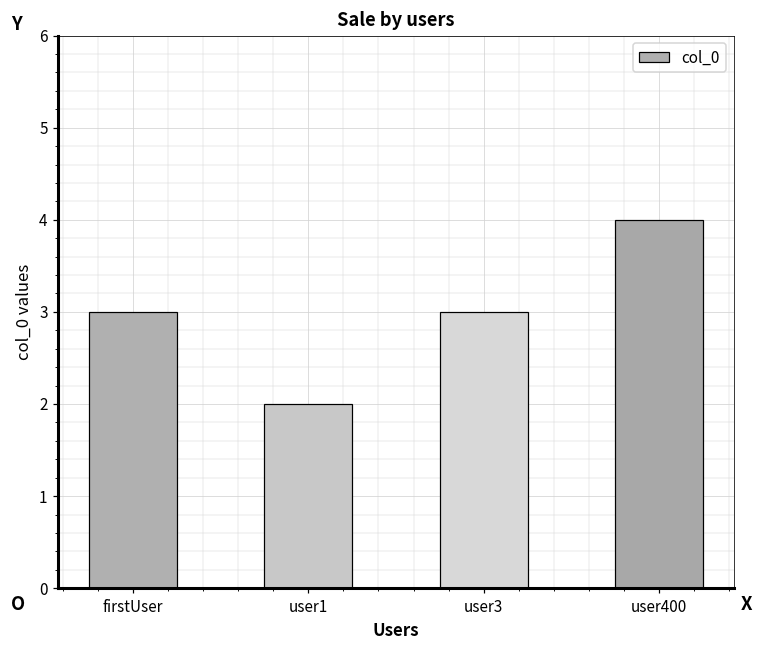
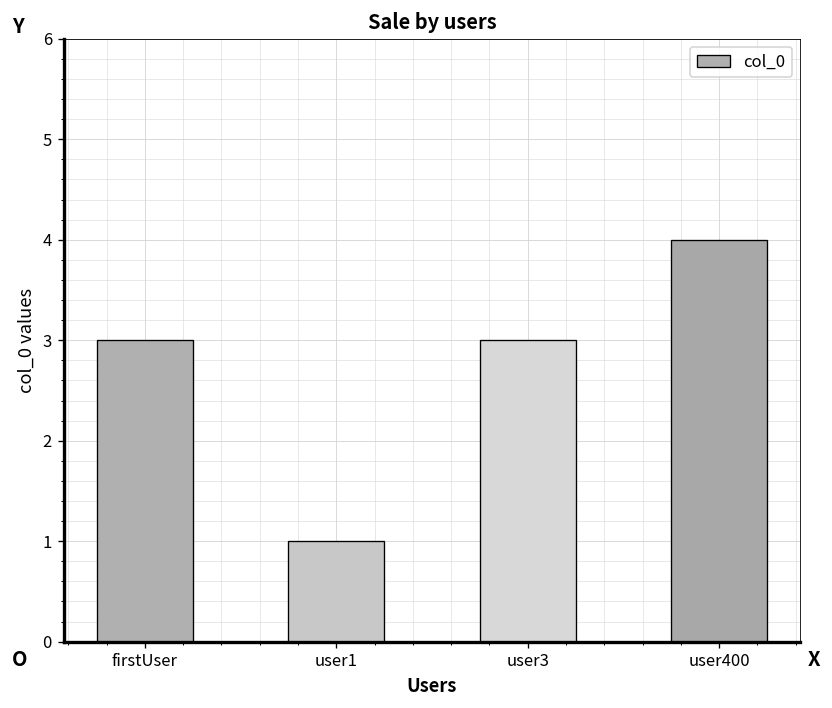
  {
    "firstUser": 3,
-   "user1": 2,
+   "user1": 1,
    "user3": 3,
    "user400": 4
  }
